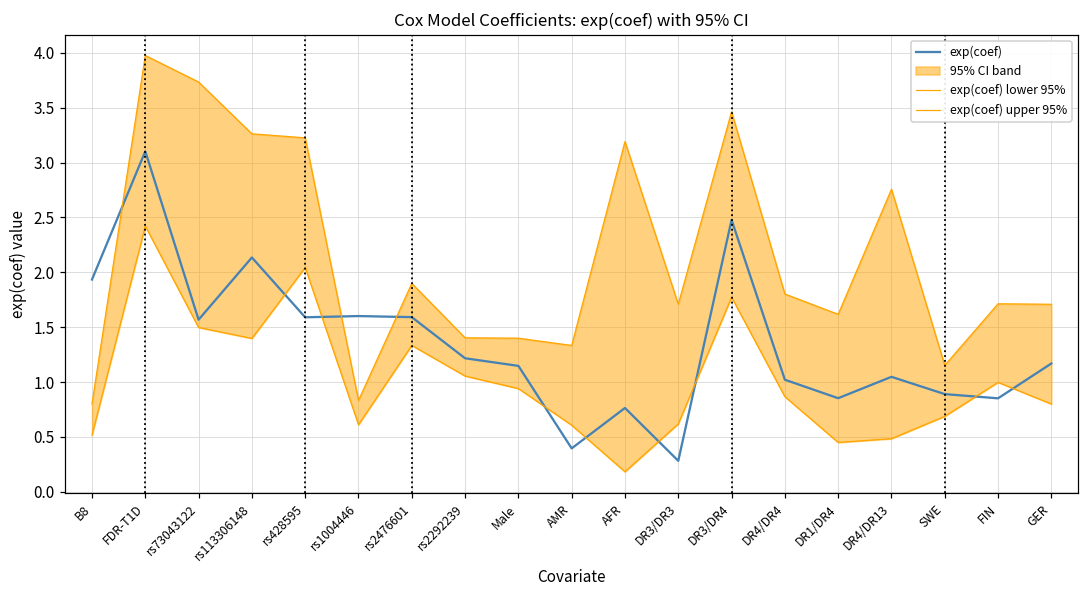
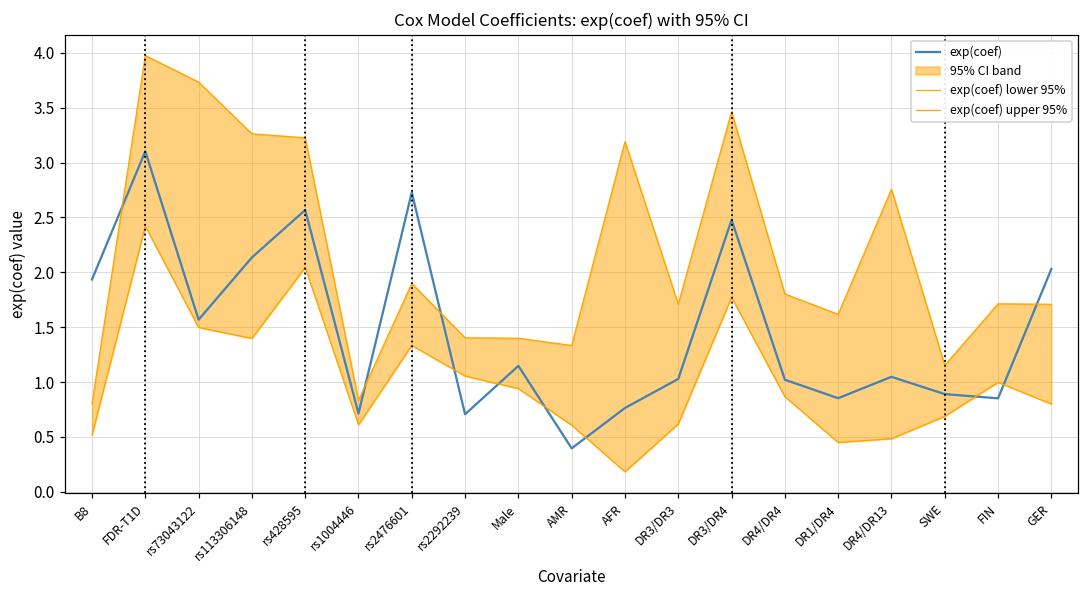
  {
    "exp(coef)": {
      "B8": 1.9,
      "FDR-T1D": 3.1,
      "rs73043122": 1.6,
      "rs113306148": 2.1,
-     "rs428595": 1.6,
-     "rs1004446": 1.6,
-     "rs2476601": 1.6,
-     "rs2292239": 1.2,
+     "rs428595": 2.6,
+     "rs1004446": 0.7,
+     "rs2476601": 2.7,
+     "rs2292239": 0.7,
      "Male": 1.1,
      "AMR": 0.4,
      "AFR": 0.8,
-     "DR3/DR3": 0.3,
+     "DR3/DR3": 1.0,
      "DR3/DR4": 2.5,
      "DR4/DR4": 1.0,
      "DR1/DR4": 0.9,
      "DR4/DR13": 1.0,
      "SWE": 0.9,
      "FIN": 0.9,
-     "GER": 1.2
+     "GER": 2.0
    }
  }
